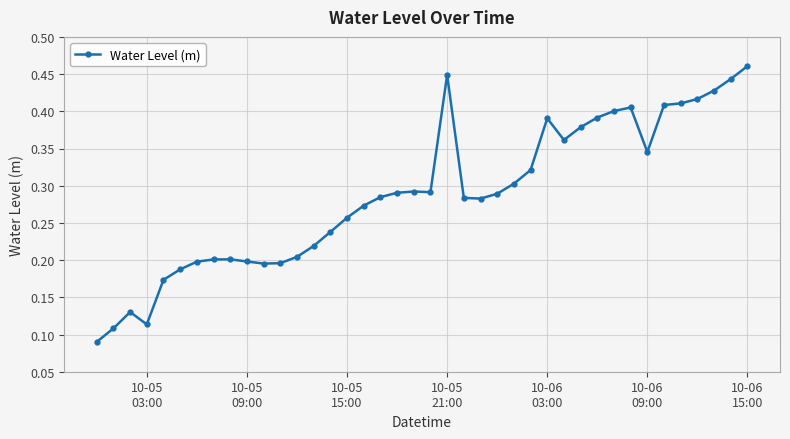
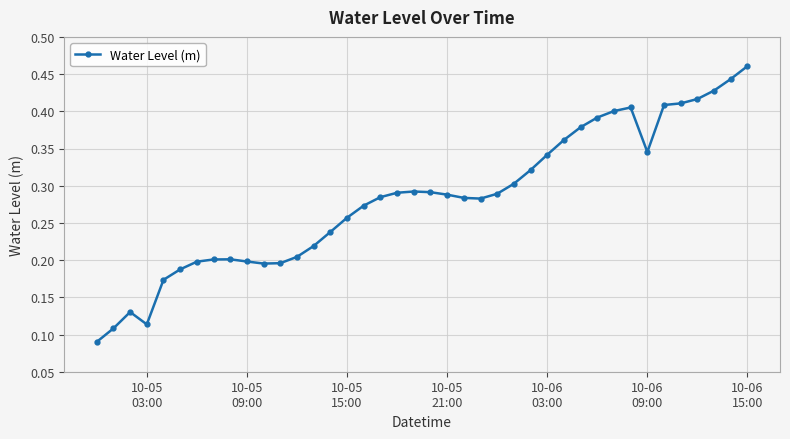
  {
    "10-05 03:00": 0.11,
    "10-05 09:00": 0.20,
    "10-05 15:00": 0.26,
-   "10-05 21:00": 0.45,
-   "10-06 03:00": 0.39,
+   "10-05 21:00": 0.29,
+   "10-06 03:00": 0.34,
    "10-06 09:00": 0.35,
    "10-06 15:00": 0.46
  }
